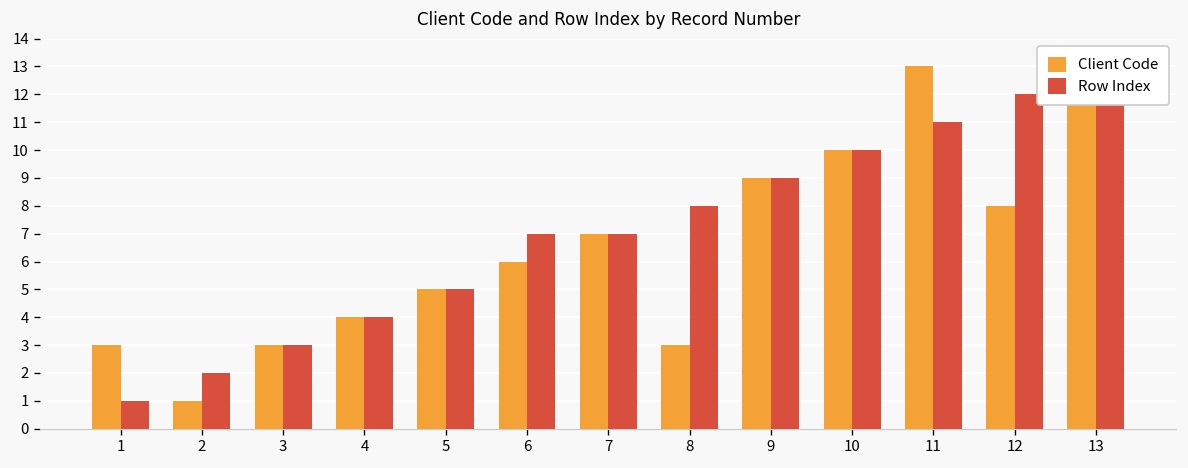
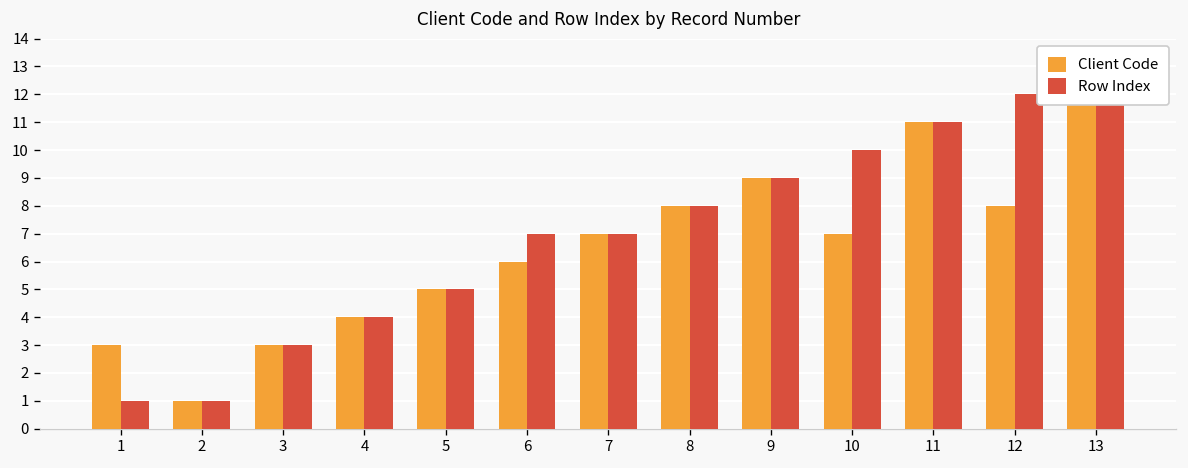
  {
    "Client Code": {
      "1": 3,
      "2": 1,
      "3": 3,
      "4": 4,
      "5": 5,
      "6": 6,
      "7": 7,
-     "8": 3,
+     "8": 8,
      "9": 9,
-     "10": 10,
-     "11": 13,
+     "10": 7,
+     "11": 11,
      "12": 8
    },
    "Row Index": {
      "1": 1,
-     "2": 2,
+     "2": 1,
      "3": 3,
      "4": 4,
      "5": 5,
      "6": 7,
      "7": 7,
      "8": 8,
      "9": 9,
      "10": 10,
      "11": 11,
      "12": 12
    }
  }
